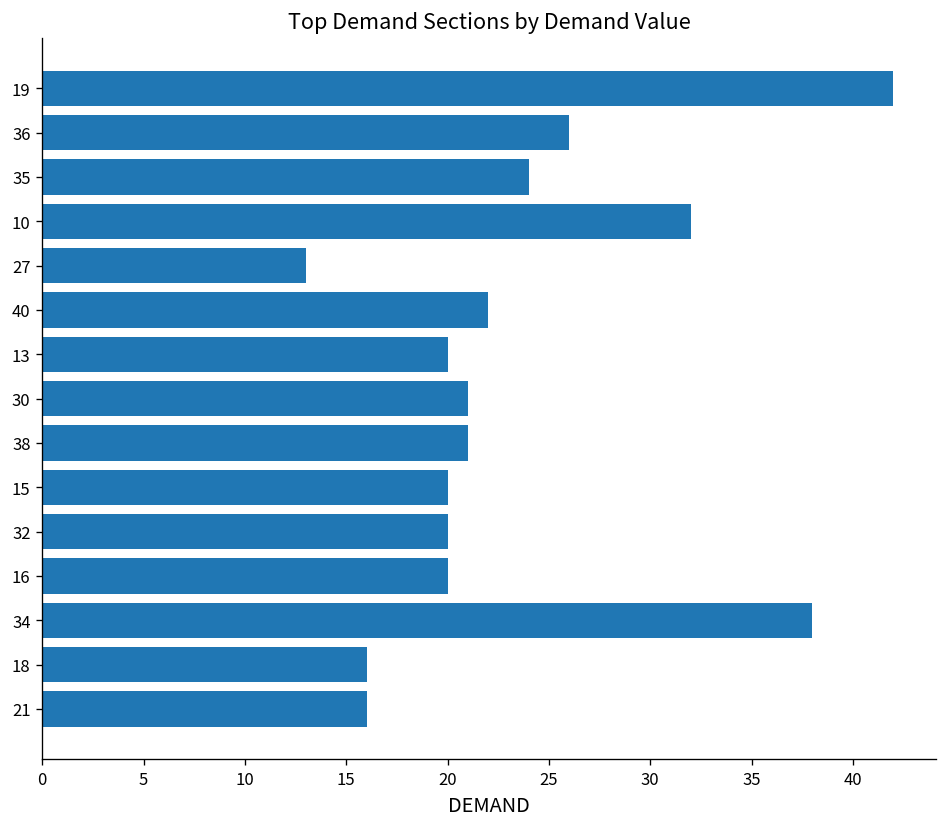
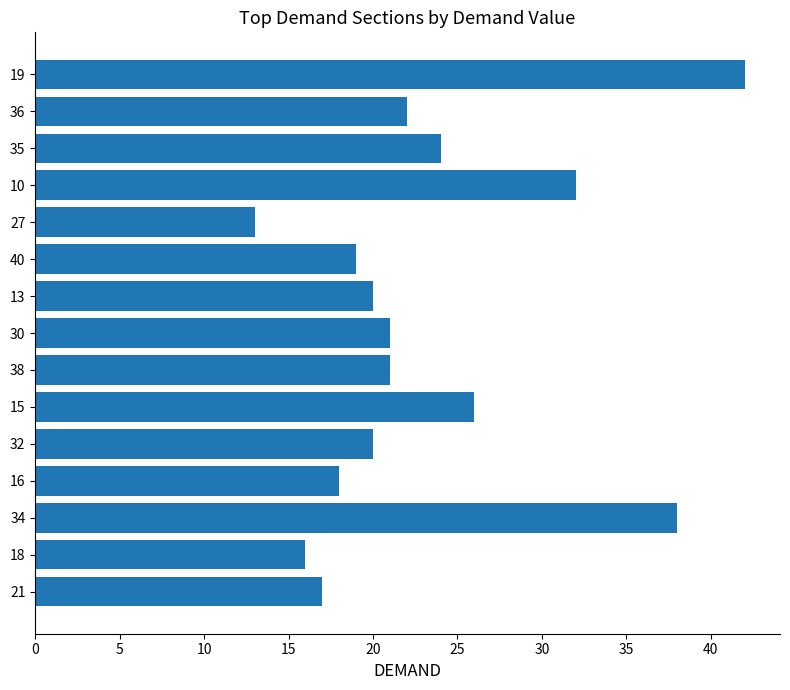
  {
    "19": 42,
-   "36": 26,
+   "36": 22,
    "35": 24,
    "10": 32,
    "27": 13,
-   "40": 22,
+   "40": 19,
    "13": 20,
    "30": 21,
    "38": 21,
-   "15": 20,
+   "15": 26,
    "32": 20,
-   "16": 20,
+   "16": 18,
    "34": 38,
    "18": 16,
-   "21": 16
+   "21": 17
  }
